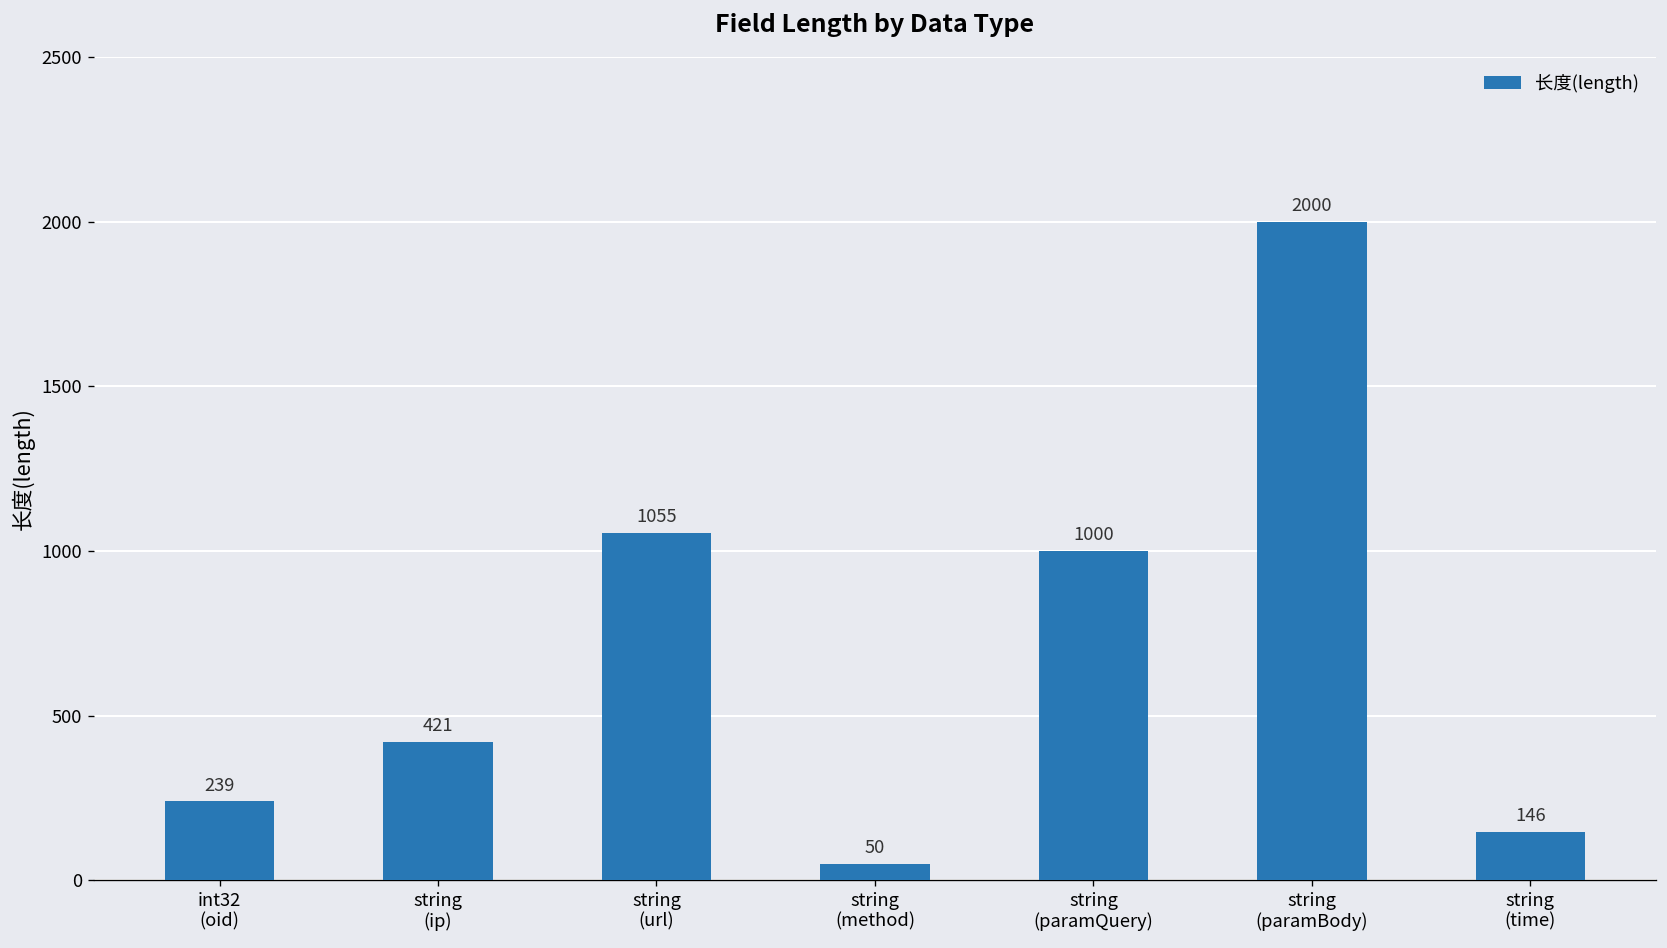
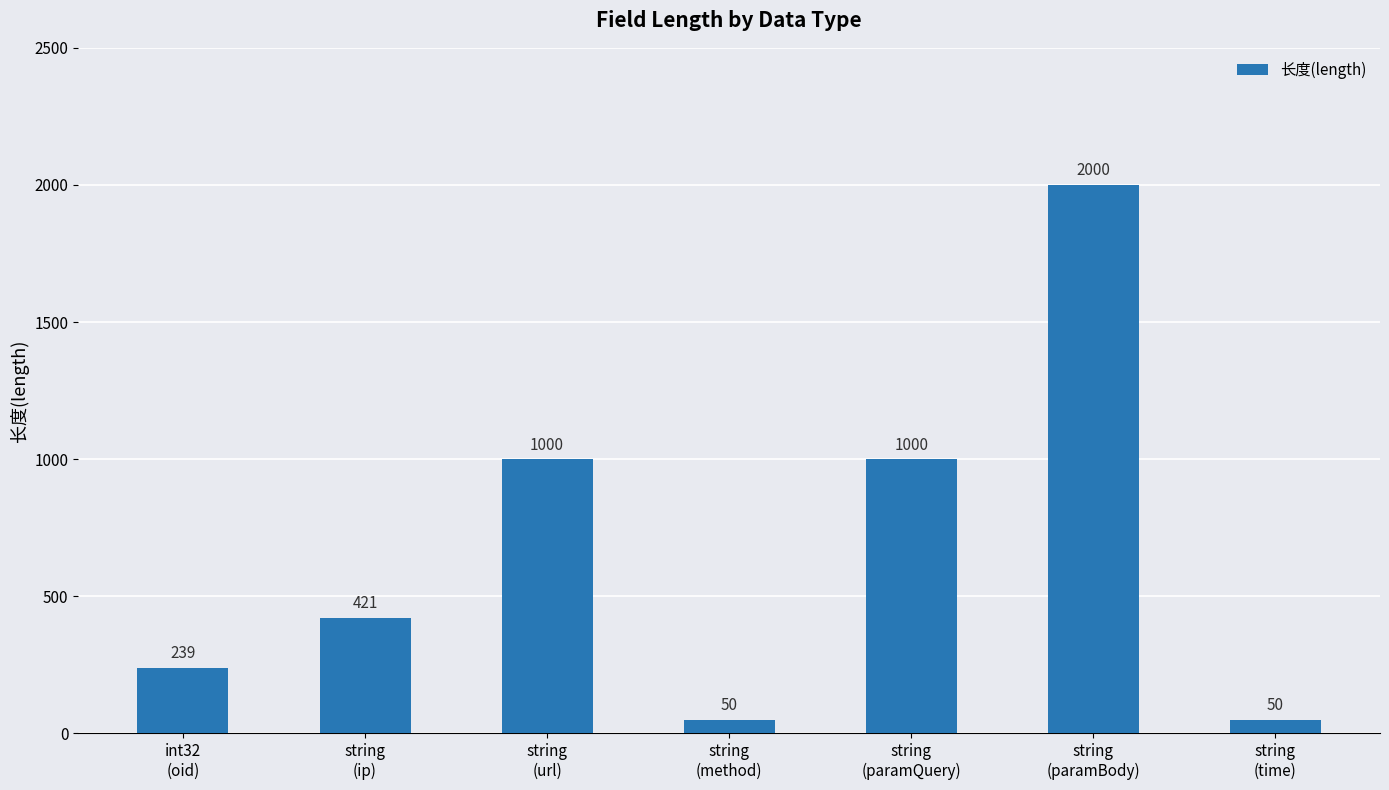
  {
    "int32 (oid)": 239,
    "string (ip)": 421,
-   "string (url)": 1055,
+   "string (url)": 1000,
    "string (method)": 50,
    "string (paramQuery)": 1000,
    "string (paramBody)": 2000,
-   "string (time)": 146
+   "string (time)": 50
  }
